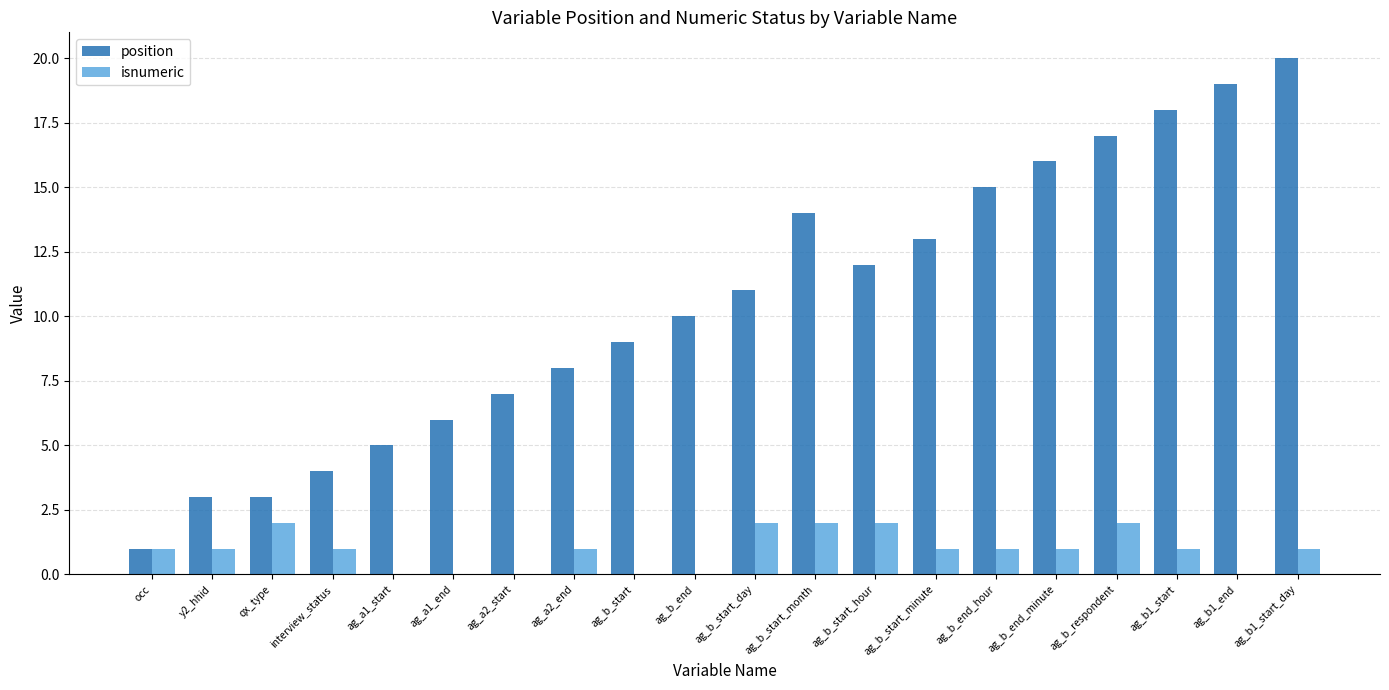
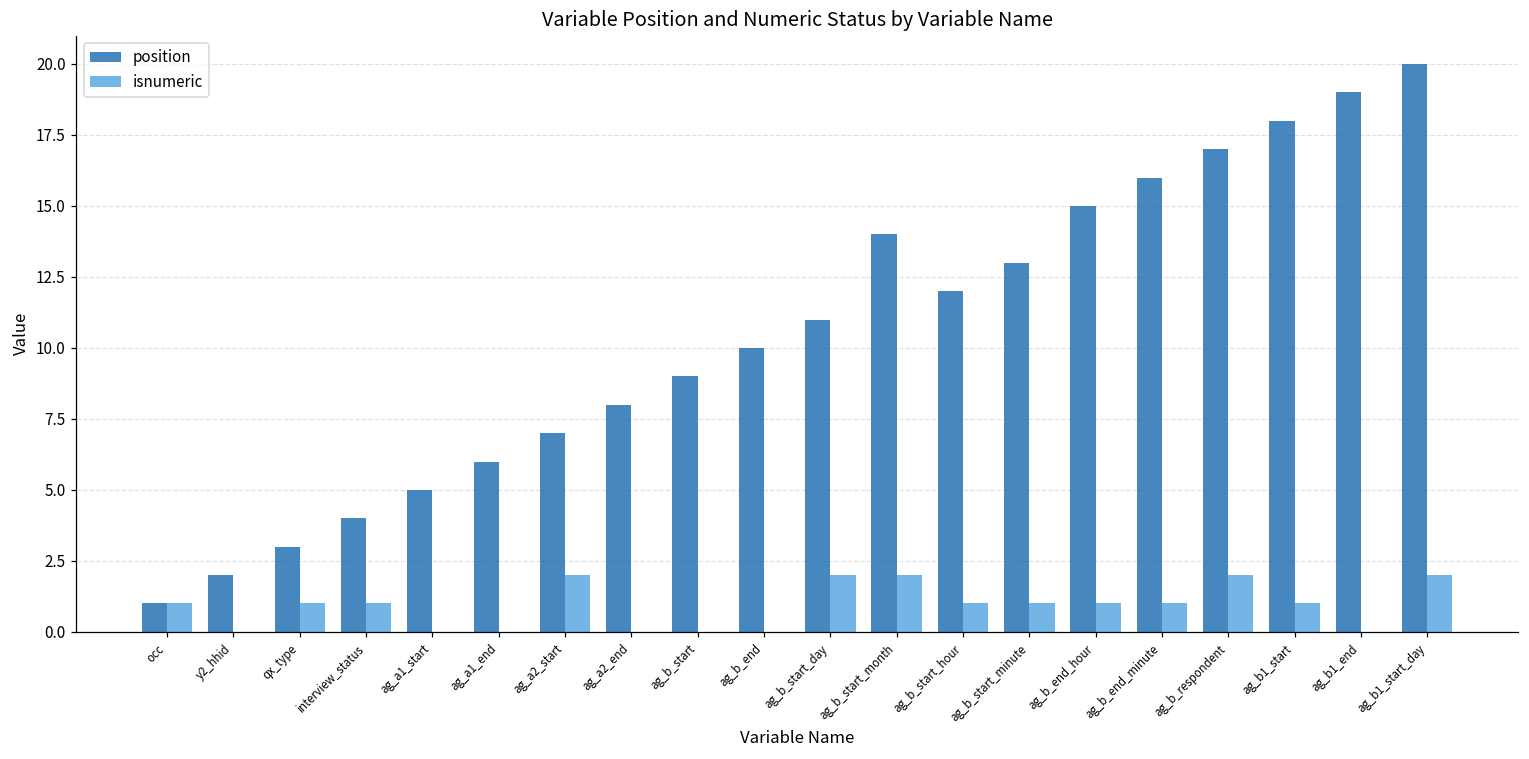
  {
    "position": {
      "occ": 1,
-     "y2_hhid": 3,
+     "y2_hhid": 2,
      "qx_type": 3,
      "interview_status": 4,
      "ag_a1_start": 5,
      "ag_a1_end": 6,
      "ag_a2_start": 7,
      "ag_a2_end": 8,
      "ag_b_start": 9,
      "ag_b_end": 10,
      "ag_b_start_day": 11,
      "ag_b_start_month": 14,
      "ag_b_start_hour": 12,
      "ag_b_start_minute": 13,
      "ag_b_end_hour": 15,
      "ag_b_end_minute": 16,
      "ag_b_respondent": 17,
      "ag_b1_start": 18,
      "ag_b1_end": 19,
      "ag_b1_start_day": 20
    },
    "isnumeric": {
      "occ": 1,
-     "y2_hhid": 1,
-     "qx_type": 2,
+     "y2_hhid": 0,
+     "qx_type": 1,
      "interview_status": 1,
      "ag_a1_start": 0,
      "ag_a1_end": 0,
-     "ag_a2_start": 0,
-     "ag_a2_end": 1,
+     "ag_a2_start": 2,
+     "ag_a2_end": 0,
      "ag_b_start": 0,
      "ag_b_end": 0,
      "ag_b_start_day": 2,
      "ag_b_start_month": 2,
-     "ag_b_start_hour": 2,
+     "ag_b_start_hour": 1,
      "ag_b_start_minute": 1,
      "ag_b_end_hour": 1,
      "ag_b_end_minute": 1,
      "ag_b_respondent": 2,
      "ag_b1_start": 1,
      "ag_b1_end": 0,
-     "ag_b1_start_day": 1
+     "ag_b1_start_day": 2
    }
  }
